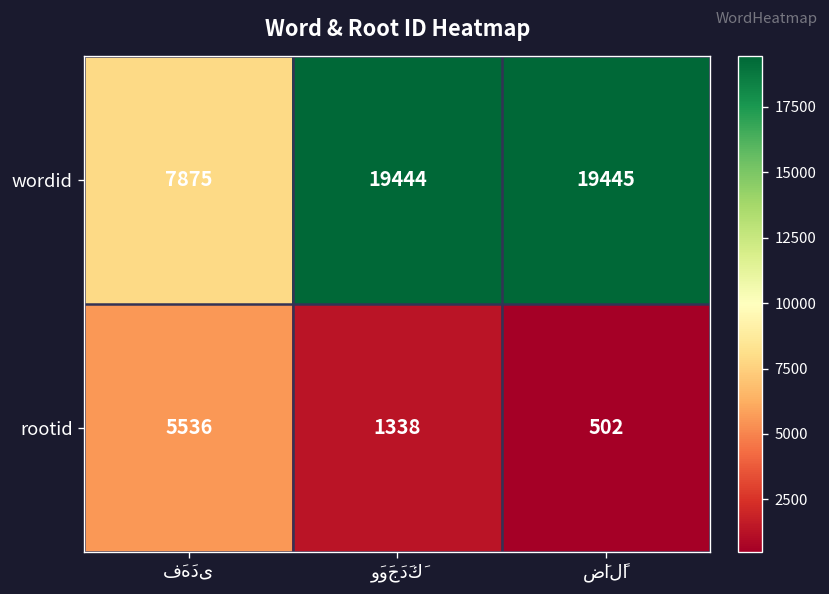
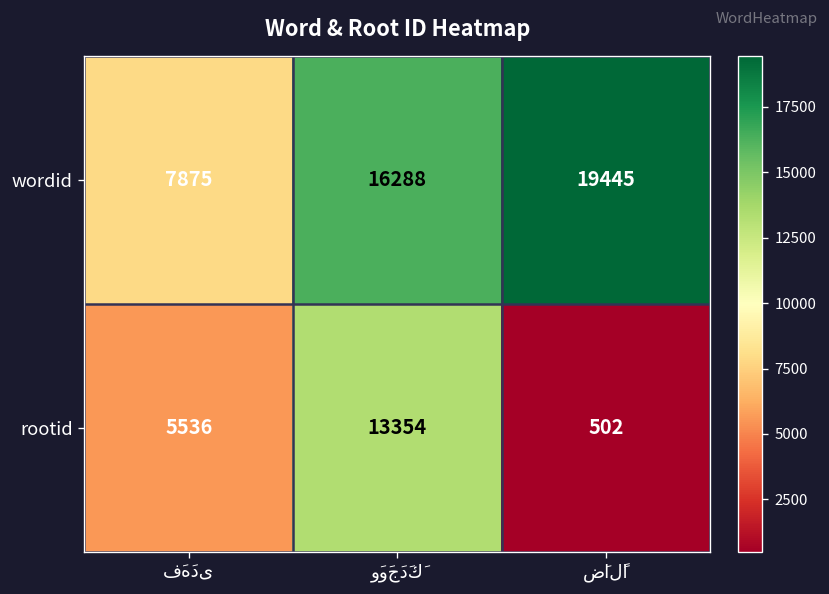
  {
    "wordid": {
      "فَهَدى": 7875,
-     "وَوَجَدَكَ": 19444,
+     "وَوَجَدَكَ": 16288,
      "ضَالًا": 19445
    },
    "rootid": {
      "فَهَدى": 5536,
-     "وَوَجَدَكَ": 1338,
+     "وَوَجَدَكَ": 13354,
      "ضَالًا": 502
    }
  }
